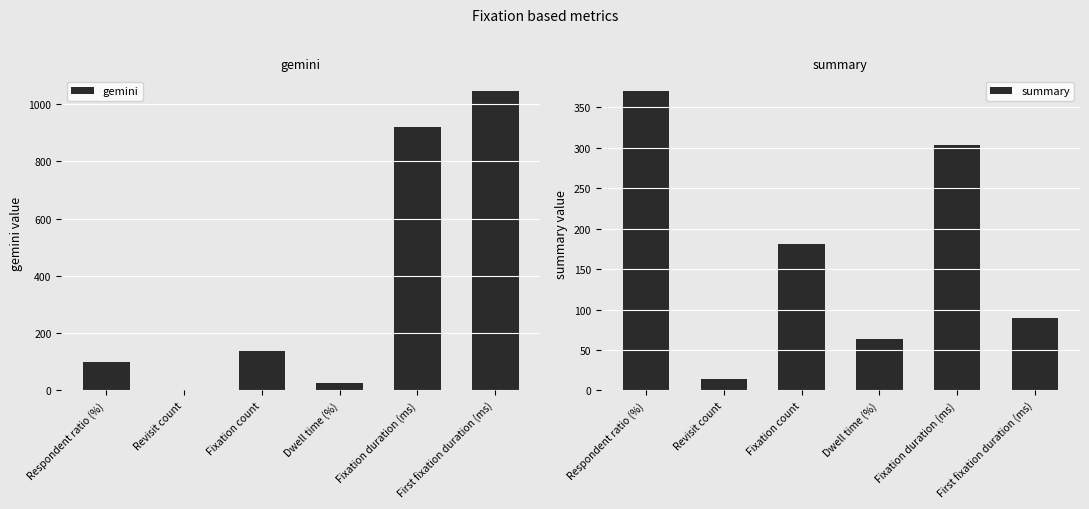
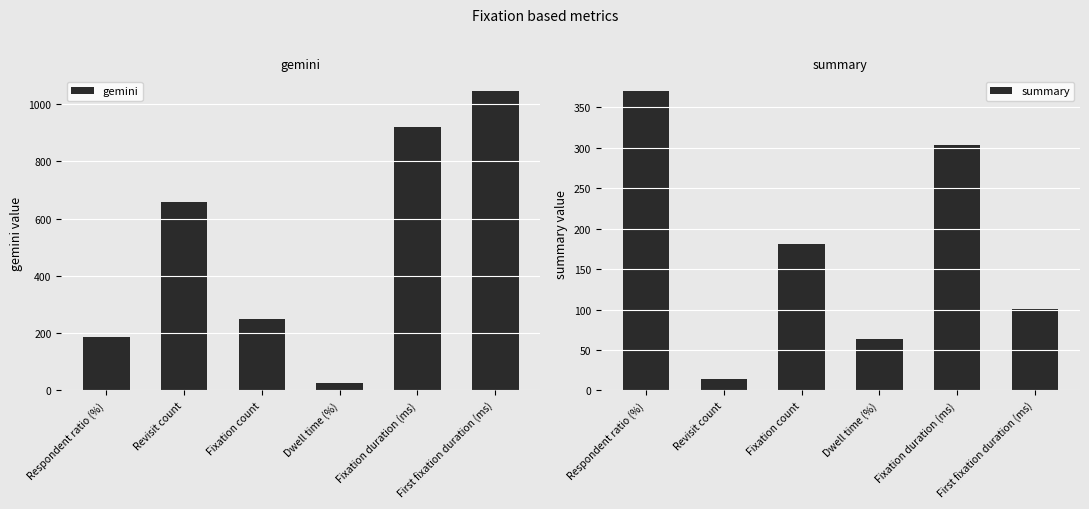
  {
    "gemini": {
-     "Respondent ratio (%)": 100,
-     "Revisit count": 0,
-     "Fixation count": 140,
+     "Respondent ratio (%)": 190,
+     "Revisit count": 660,
+     "Fixation count": 250,
      "Dwell time (%)": 30,
      "Fixation duration (ms)": 920,
      "First fixation duration (ms)": 1050
    },
    "summary": {
      "Respondent ratio (%)": 370,
      "Revisit count": 10,
      "Fixation count": 180,
      "Dwell time (%)": 60,
      "Fixation duration (ms)": 300,
-     "First fixation duration (ms)": 90
+     "First fixation duration (ms)": 100
    }
  }
